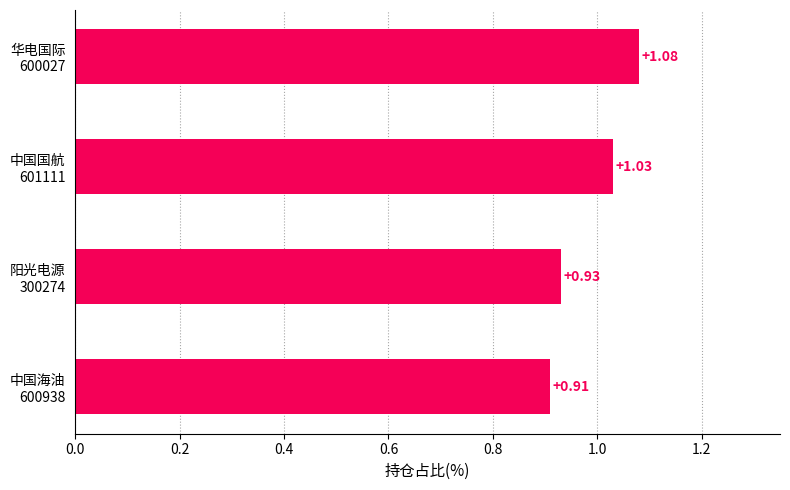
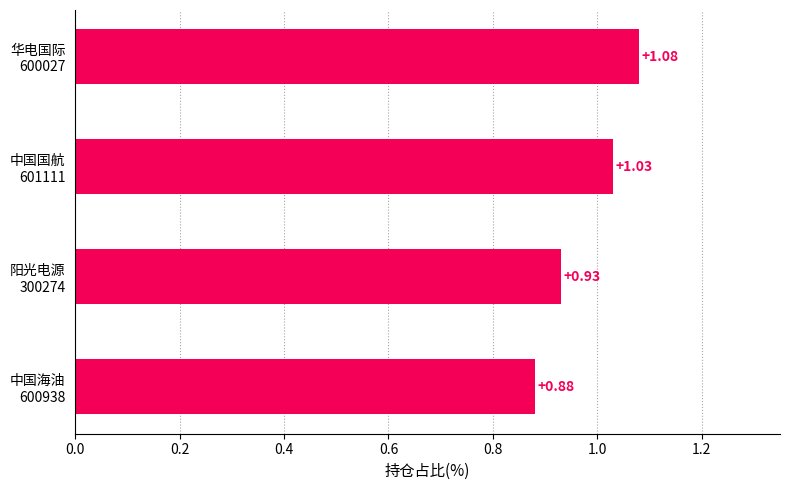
  {
    "华电国际 600027": "+1.08",
    "中国国航 601111": "+1.03",
    "阳光电源 300274": "+0.93",
-   "中国海油 600938": "+0.91"
+   "中国海油 600938": "+0.88"
  }
